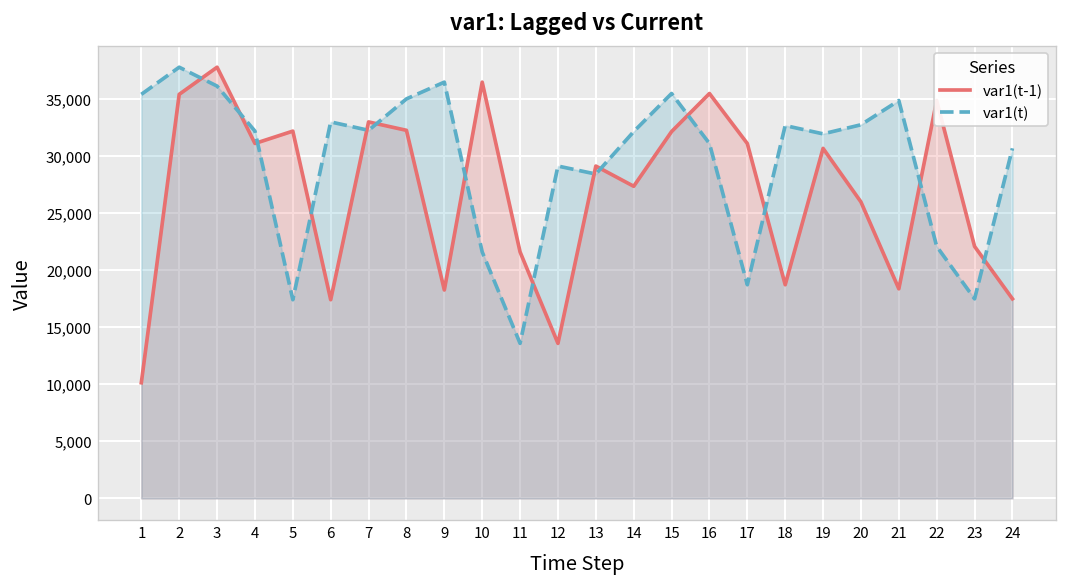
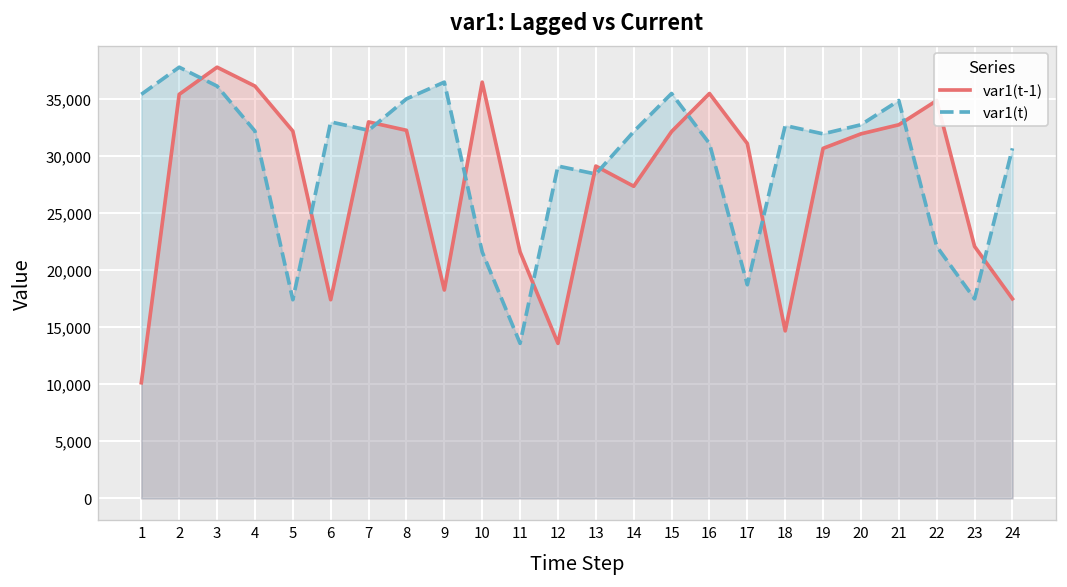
  {
    "var1(t-1)": {
      "1": "10,000",
      "2": "35,000",
      "3": "38,000",
-     "4": "31,000",
+     "4": "36,000",
      "5": "32,000",
      "6": "17,000",
      "7": "33,000",
      "8": "32,000",
      "9": "18,000",
      "10": "36,000",
      "11": "22,000",
      "12": "14,000",
      "13": "29,000",
      "14": "27,000",
      "15": "32,000",
      "16": "35,000",
      "17": "31,000",
-     "18": "19,000",
+     "18": "15,000",
      "19": "31,000",
-     "20": "26,000",
-     "21": "18,000",
+     "20": "32,000",
+     "21": "33,000",
      "23": "22,000",
      "24": "17,000"
    },
    "var1(t)": {
      "1": "35,000",
      "2": "38,000",
      "3": "36,000",
      "4": "32,000",
      "5": "17,000",
      "6": "33,000",
      "7": "32,000",
      "8": "35,000",
      "9": "36,000",
      "10": "22,000",
      "11": "14,000",
      "12": "29,000",
      "13": "28,000",
      "14": "32,000",
      "15": "35,000",
      "16": "31,000",
      "17": "19,000",
      "18": "33,000",
      "19": "32,000",
      "20": "33,000",
      "21": "35,000",
      "22": "22,000",
      "23": "17,000",
      "24": "31,000"
    }
  }
